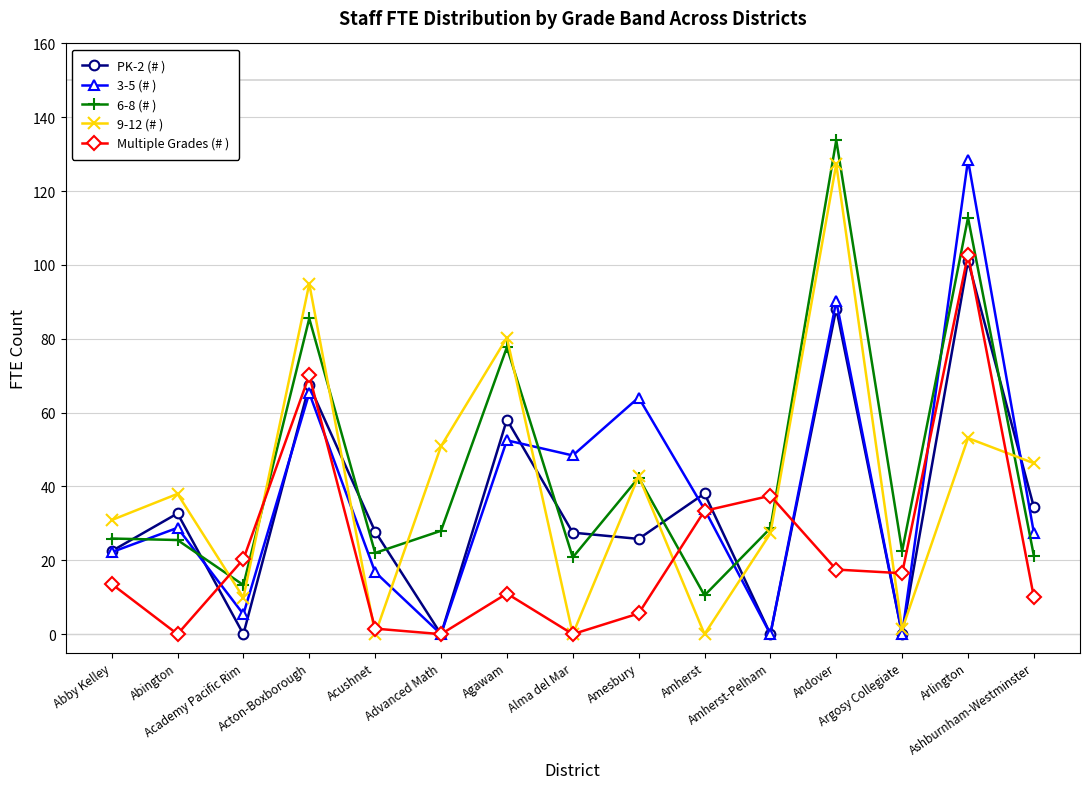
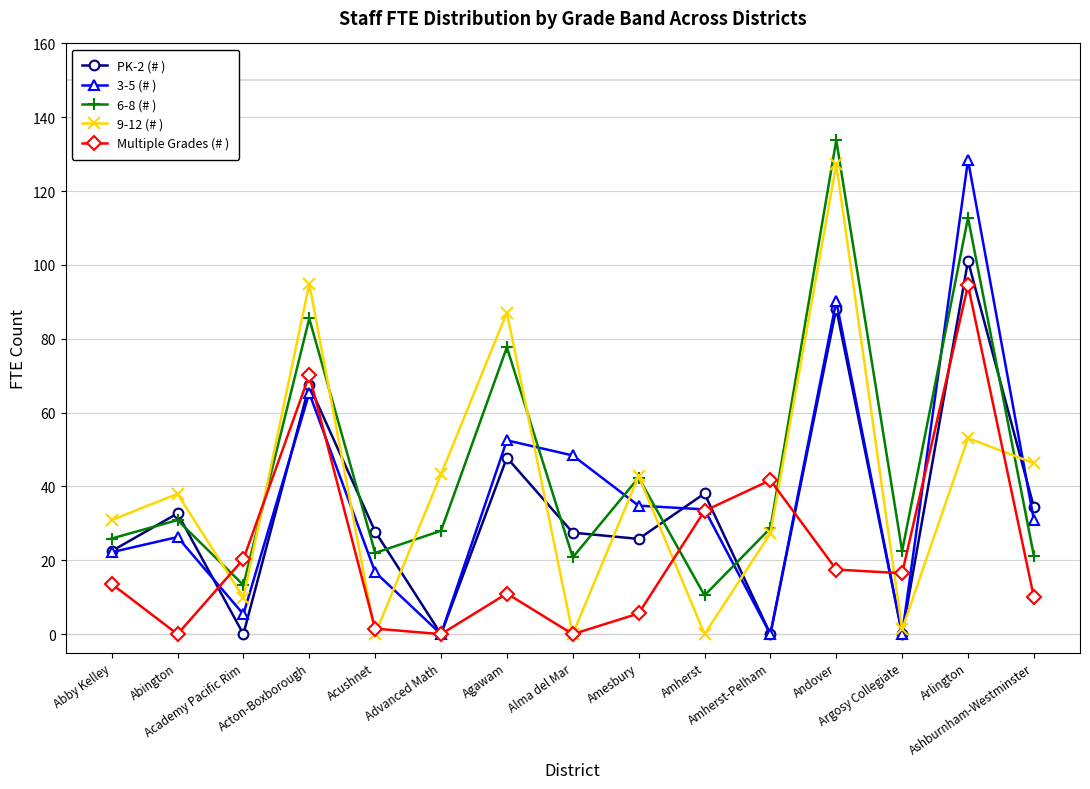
  {
    "PK-2 (# )": {
      "Abington": 33,
      "Academy Pacific Rim": 0,
      "Acton-Boxborough": 67,
      "Acushnet": 28,
-     "Agawam": 58,
+     "Agawam": 48,
      "Alma del Mar": 28,
      "Amesbury": 26,
      "Amherst": 38,
      "Andover": 88,
      "Arlington": 101,
      "Ashburnham-Westminster": 34
    },
    "3-5 (# )": {
-     "Abington": 29,
+     "Abington": 26,
      "Academy Pacific Rim": 5,
      "Acton-Boxborough": 65,
      "Acushnet": 17,
      "Agawam": 53,
      "Alma del Mar": 48,
-     "Amesbury": 64,
+     "Amesbury": 35,
      "Andover": 90,
      "Arlington": 128,
-     "Ashburnham-Westminster": 27
+     "Ashburnham-Westminster": 31
    },
    "6-8 (# )": {
      "Abby Kelley": 26,
-     "Abington": 26,
+     "Abington": 31,
      "Academy Pacific Rim": 13,
      "Acton-Boxborough": 86,
      "Acushnet": 22,
      "Advanced Math": 28,
      "Agawam": 78,
      "Alma del Mar": 21,
      "Amherst": 11,
      "Amherst-Pelham": 29,
      "Andover": 134,
      "Argosy Collegiate": 23,
      "Arlington": 113,
      "Ashburnham-Westminster": 21
    },
    "9-12 (# )": {
      "Abby Kelley": 31,
      "Abington": 38,
      "Academy Pacific Rim": 10,
      "Acton-Boxborough": 95,
      "Acushnet": 0,
-     "Advanced Math": 51,
-     "Agawam": 80,
+     "Advanced Math": 43,
+     "Agawam": 87,
      "Amherst": 0,
      "Amherst-Pelham": 27,
      "Andover": 127,
      "Argosy Collegiate": 1,
      "Arlington": 53,
      "Ashburnham-Westminster": 46
    },
    "Multiple Grades (# )": {
      "Abby Kelley": 14,
      "Abington": 0,
      "Academy Pacific Rim": 20,
      "Acton-Boxborough": 70,
      "Acushnet": 2,
      "Agawam": 11,
      "Amesbury": 6,
-     "Amherst-Pelham": 38,
+     "Amherst-Pelham": 42,
      "Andover": 18,
      "Argosy Collegiate": 17,
-     "Arlington": 103,
+     "Arlington": 95,
      "Ashburnham-Westminster": 10
    }
  }
